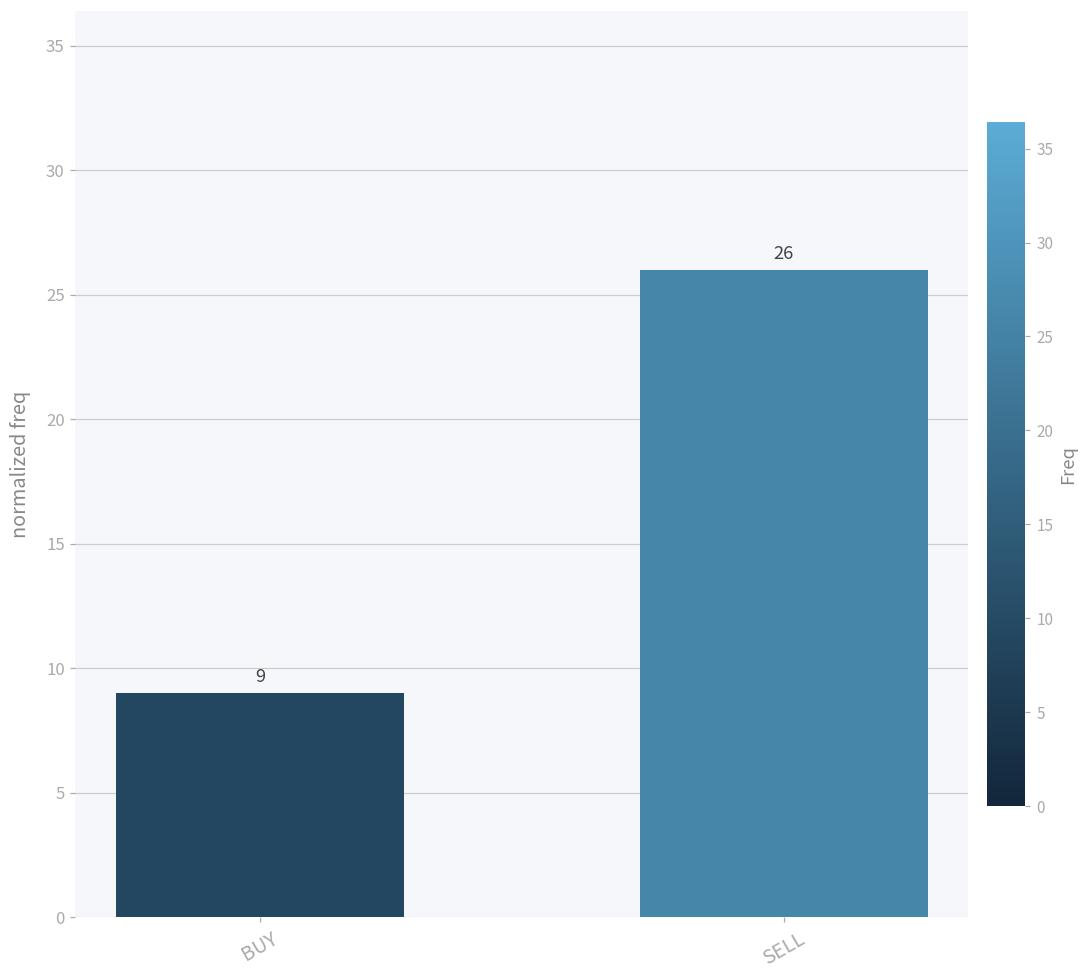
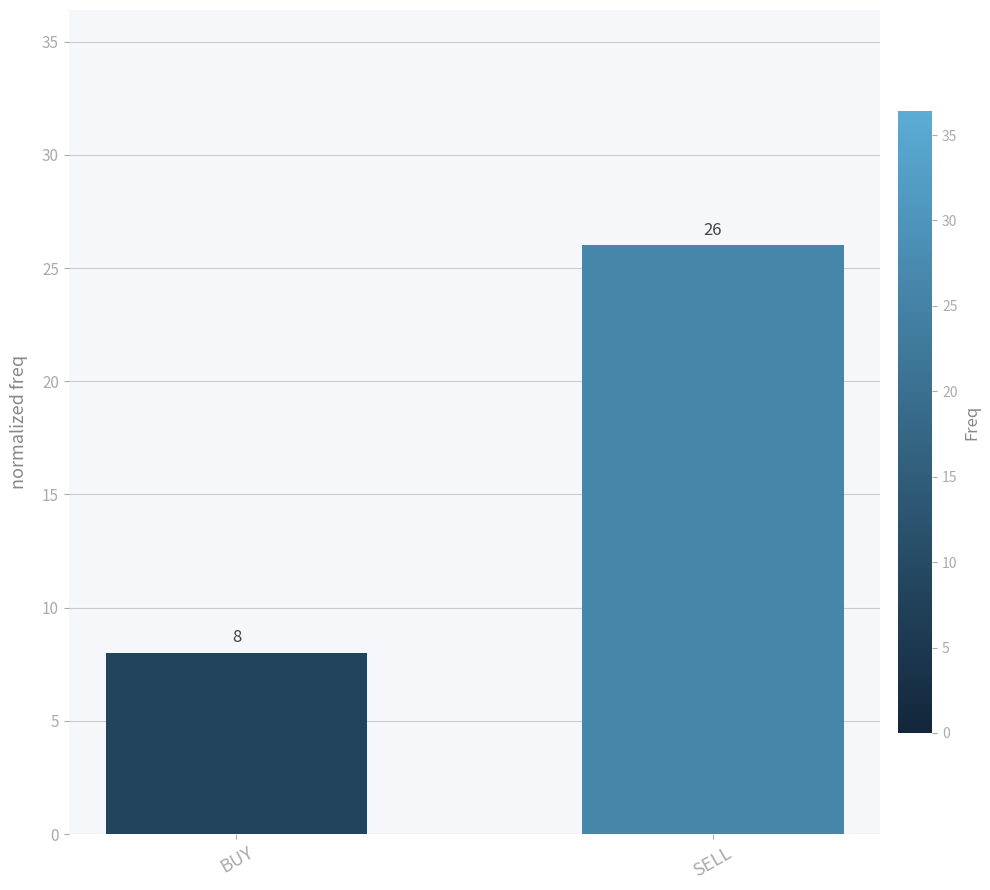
  {
-   "BUY": 9,
+   "BUY": 8,
    "SELL": 26
  }
